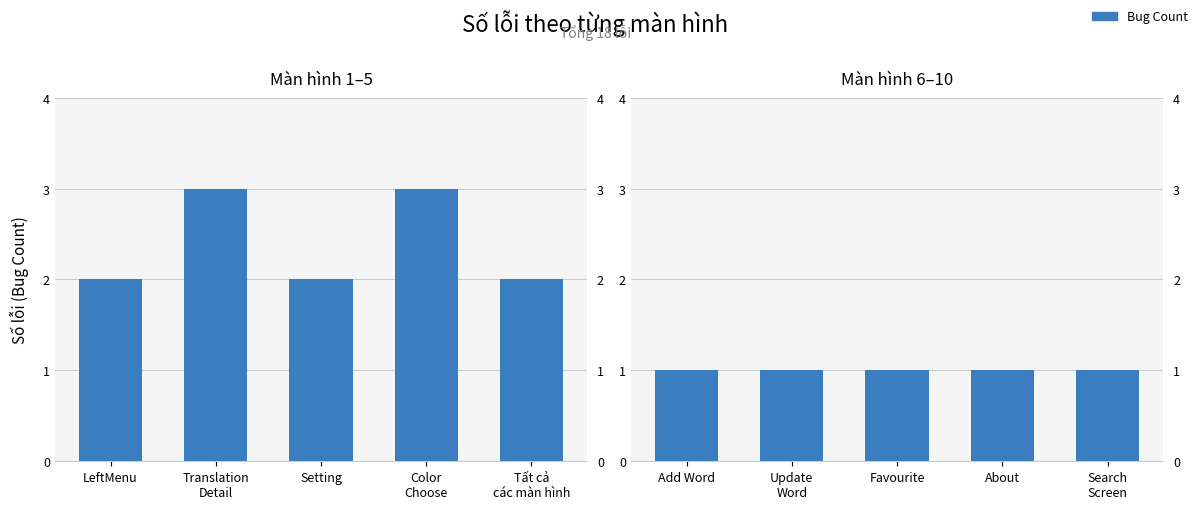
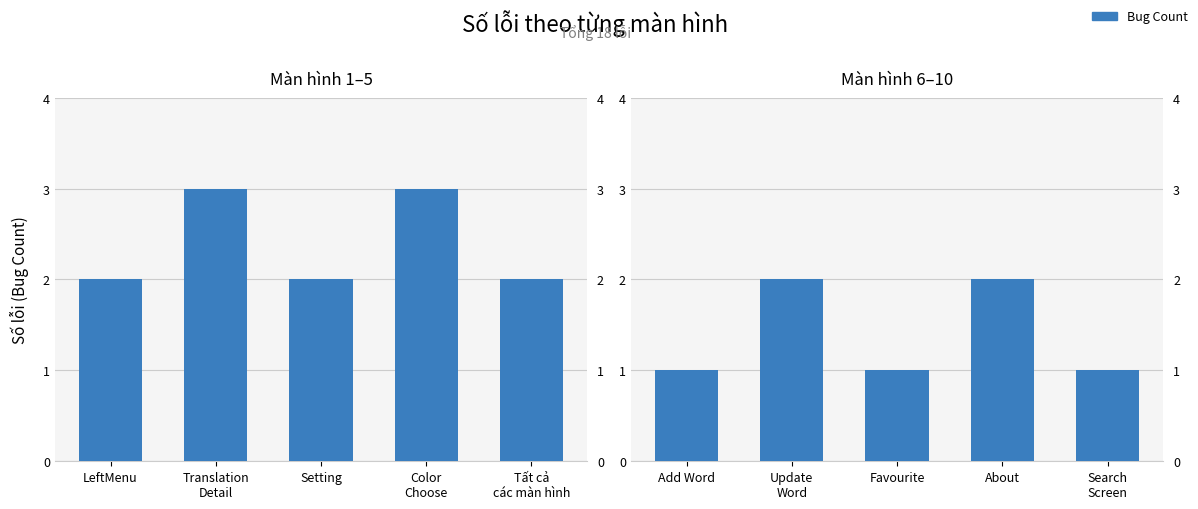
  {
    "Màn hình 1–5": {
      "LeftMenu": 2.0,
      "Translation Detail": 3.0,
      "Setting": 2.0,
      "Color Choose": 3.0,
      "Tất cả các màn hình": 2.0
    },
    "Màn hình 6–10": {
      "Add Word": 1,
-     "Update Word": 1,
+     "Update Word": 2,
      "Favourite": 1,
-     "About": 1,
+     "About": 2,
      "Search Screen": 1
    }
  }
